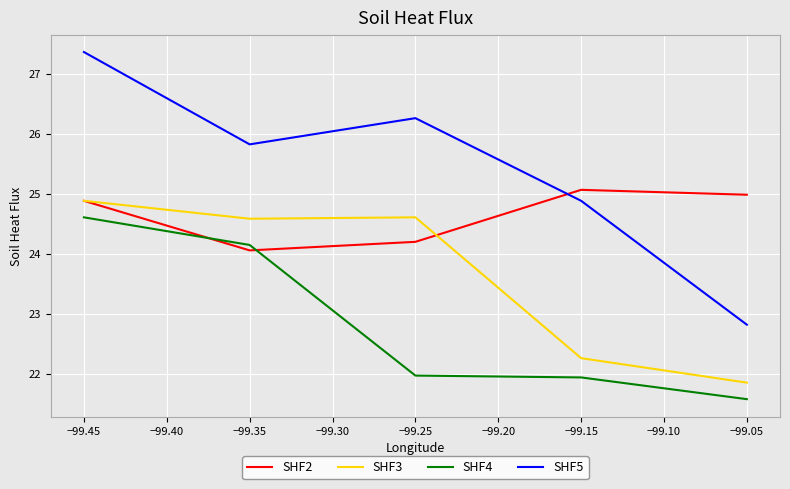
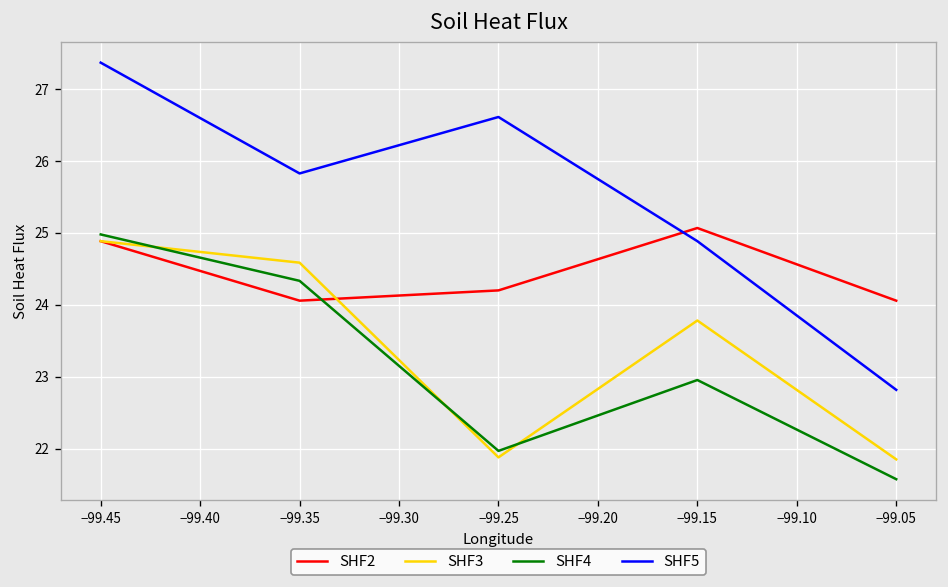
  {
    "SHF2": {
      "−99.35": 24.1,
      "−99.25": 24.2,
      "−99.15": 25.1,
-     "−99.05": 25.0
+     "−99.05": 24.1
    },
    "SHF3": {
      "−99.35": 24.6,
-     "−99.25": 24.6,
-     "−99.15": 22.3,
+     "−99.25": 21.9,
+     "−99.15": 23.8,
      "−99.05": 21.9
    },
    "SHF4": {
-     "−99.45": 24.6,
-     "−99.35": 24.1,
+     "−99.45": 25.0,
+     "−99.35": 24.3,
      "−99.25": 22.0,
-     "−99.15": 21.9,
+     "−99.15": 23.0,
      "−99.05": 21.6
    },
    "SHF5": {
      "−99.45": 27.4,
      "−99.35": 25.8,
-     "−99.25": 26.3,
+     "−99.25": 26.6,
      "−99.15": 24.9,
      "−99.05": 22.8
    }
  }
